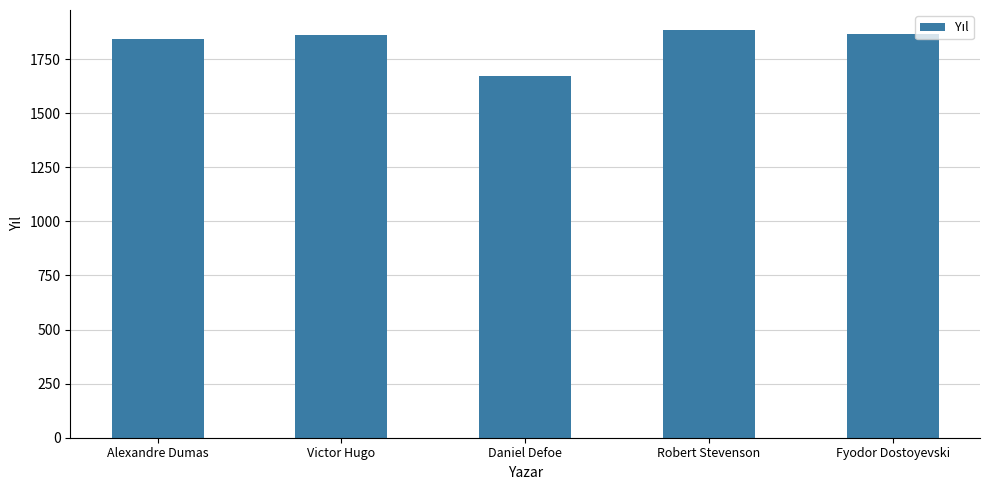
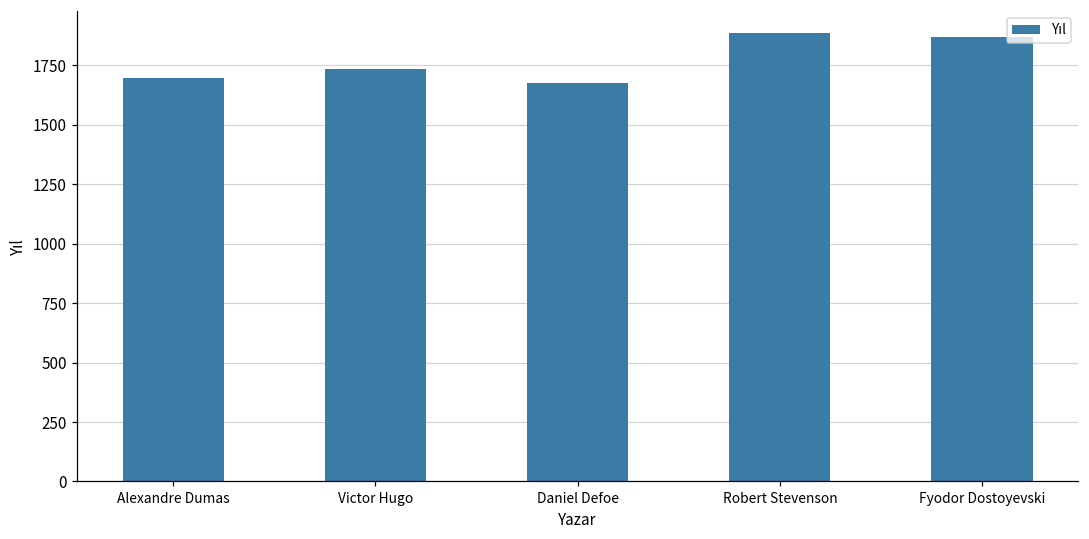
  {
-   "Alexandre Dumas": 1840,
-   "Victor Hugo": 1860,
+   "Alexandre Dumas": 1700,
+   "Victor Hugo": 1730,
    "Daniel Defoe": 1670,
    "Robert Stevenson": 1880,
    "Fyodor Dostoyevski": 1870
  }
